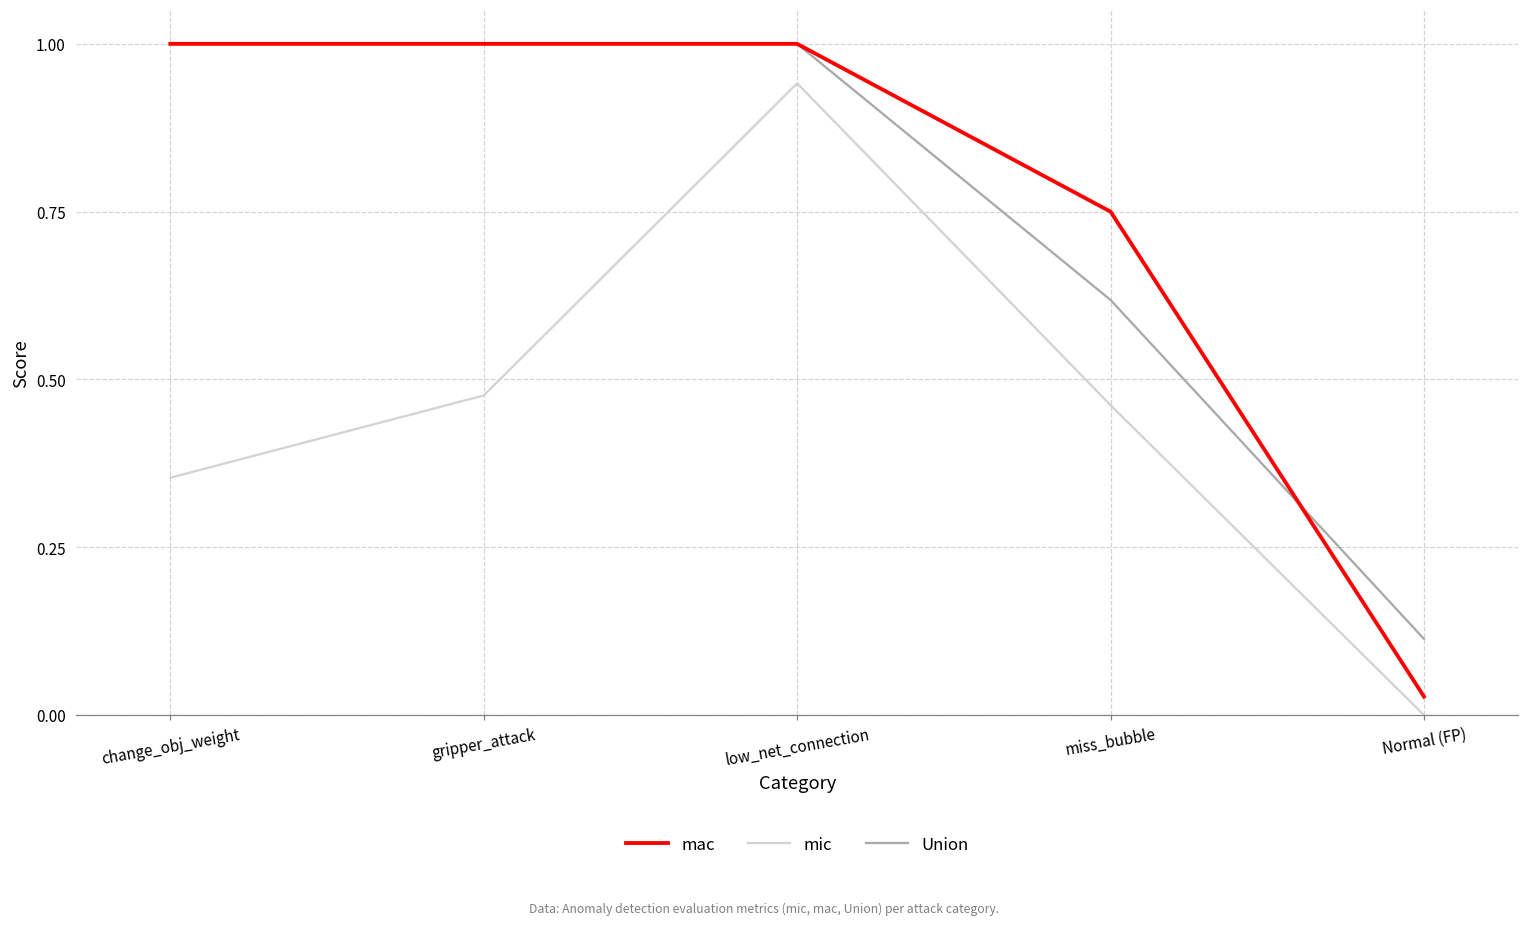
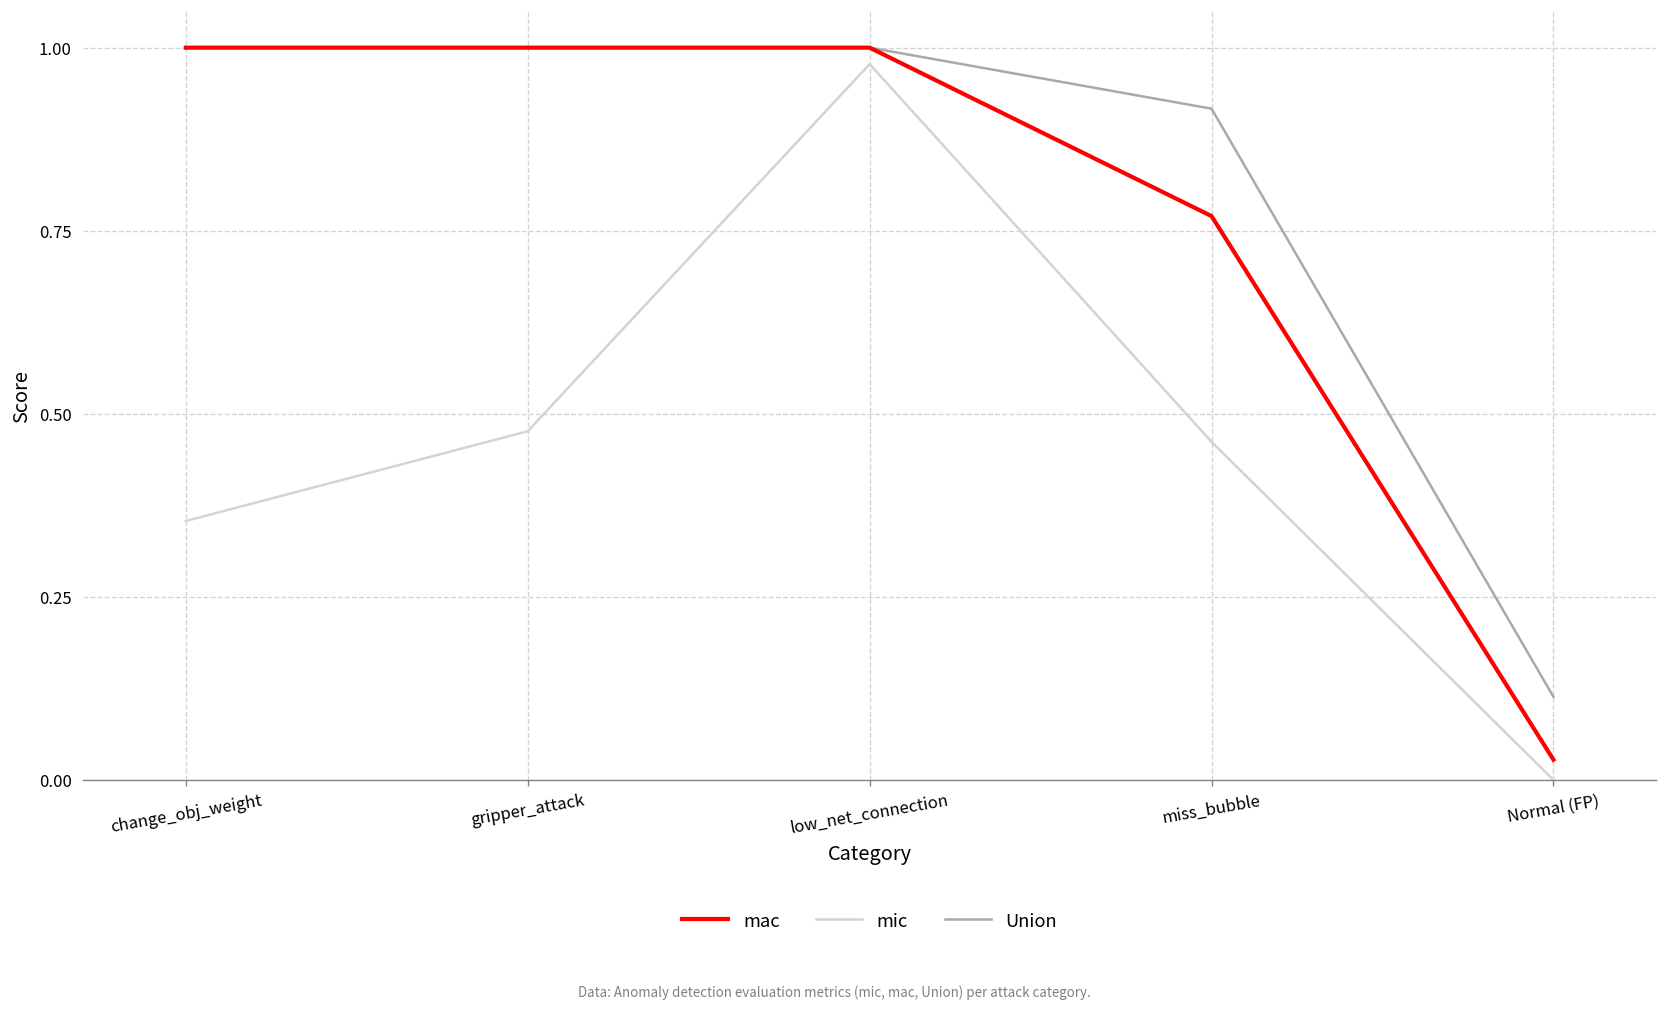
  {
    "mac": {
-     "miss_bubble": 0.75,
+     "miss_bubble": 0.77,
      "Normal (FP)": 0.03
    },
    "mic": {
      "change_obj_weight": 0.35,
      "gripper_attack": 0.48,
-     "low_net_connection": 0.94,
+     "low_net_connection": 0.98,
      "miss_bubble": 0.46,
      "Normal (FP)": 0.00
    },
    "Union": {
-     "miss_bubble": 0.62,
+     "miss_bubble": 0.92,
      "Normal (FP)": 0.11
    }
  }
